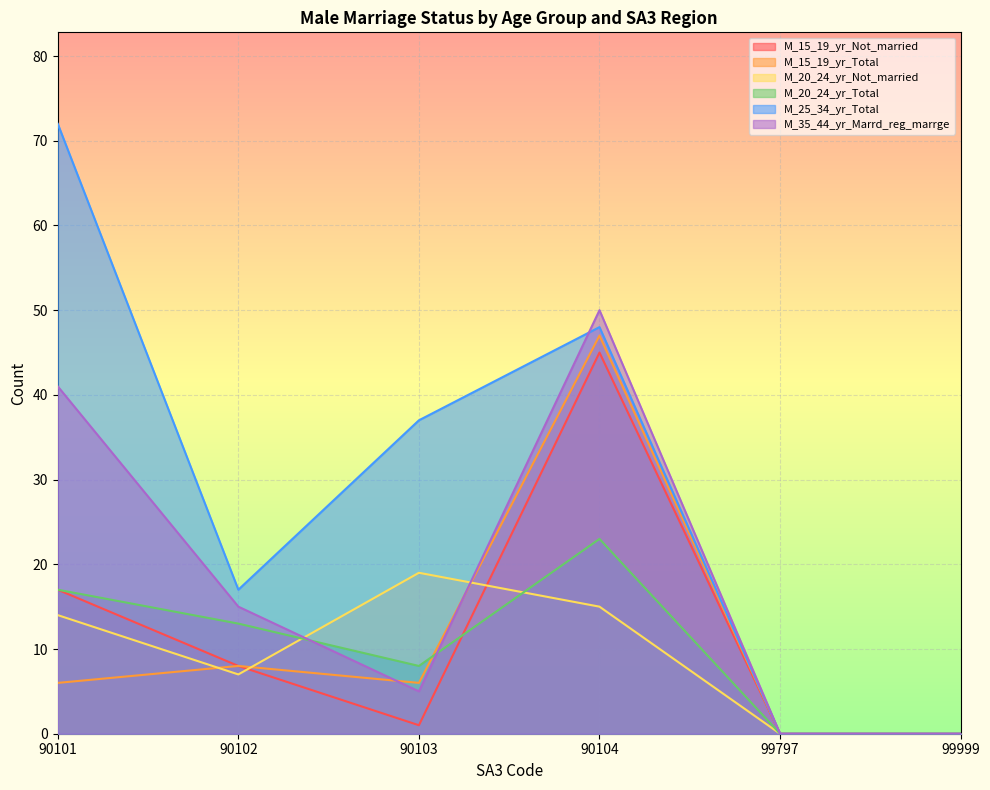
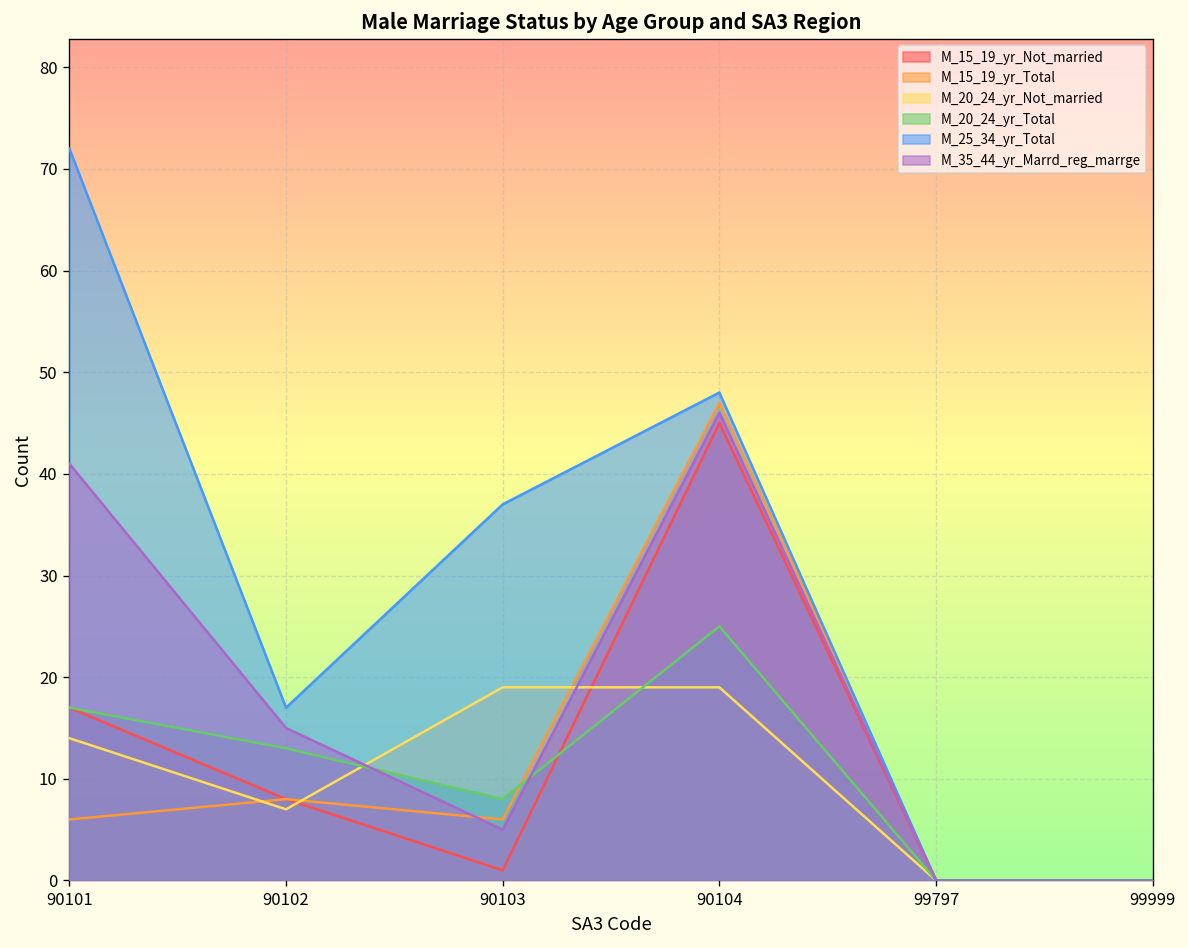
  {
    "M_15_19_yr_Not_married": {
      "90103": 1,
      "90104": 45
    },
    "M_15_19_yr_Total": {
      "90101": 6,
      "90103": 6,
      "90104": 47
    },
    "M_20_24_yr_Not_married": {
      "90101": 14,
      "90102": 7,
      "90103": 19,
-     "90104": 15
+     "90104": 19
    },
    "M_20_24_yr_Total": {
      "90102": 13,
      "90103": 8,
-     "90104": 23
+     "90104": 25
    },
    "M_25_34_yr_Total": {
      "90101": 72,
      "90102": 17,
      "90103": 37,
      "90104": 48
    },
    "M_35_44_yr_Marrd_reg_marrge": {
      "90101": 41,
      "90102": 15,
      "90103": 5,
-     "90104": 50
+     "90104": 46
    }
  }
